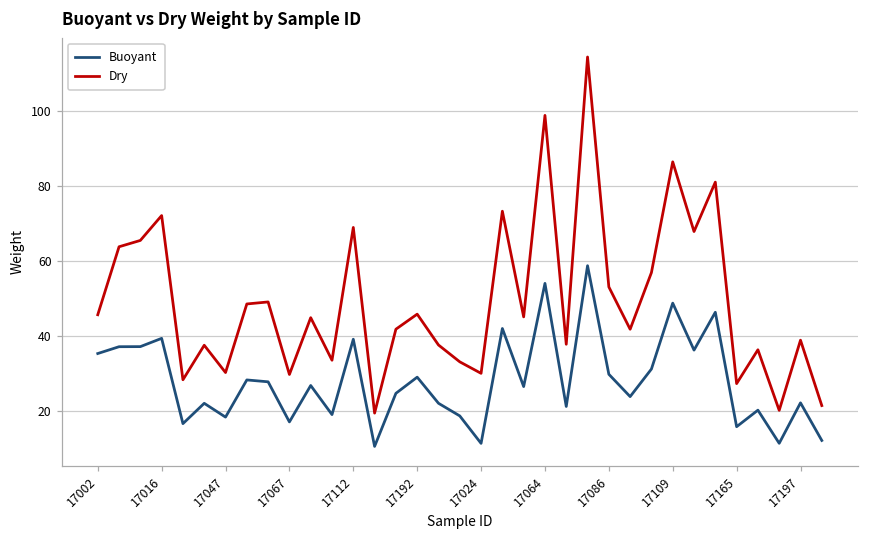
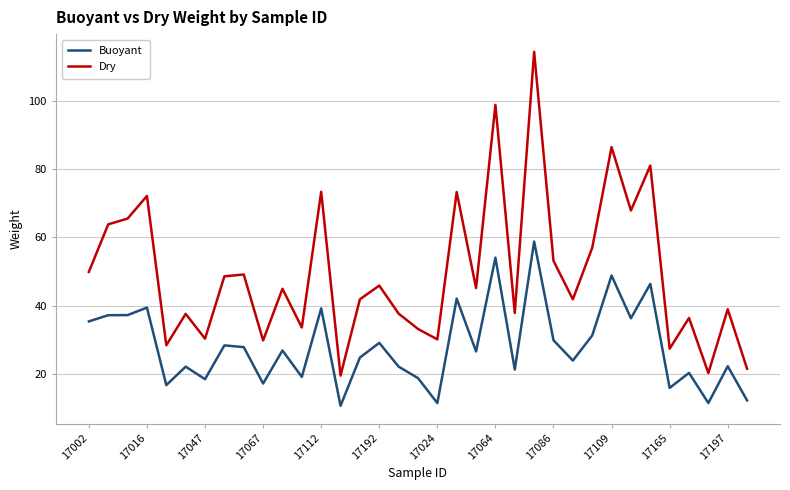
  {
    "Buoyant": {
      "17002": 35,
      "17016": 39,
      "17047": 18,
      "17067": 17,
      "17112": 39,
      "17192": 29,
      "17024": 11,
      "17064": 54,
      "17086": 30,
      "17109": 49,
      "17165": 16,
      "17197": 22
    },
    "Dry": {
-     "17002": 46,
+     "17002": 50,
      "17016": 72,
      "17047": 30,
      "17067": 30,
-     "17112": 69,
+     "17112": 73,
      "17192": 46,
      "17024": 30,
      "17064": 99,
      "17086": 53,
      "17109": 87,
      "17165": 27,
      "17197": 39
    }
  }
